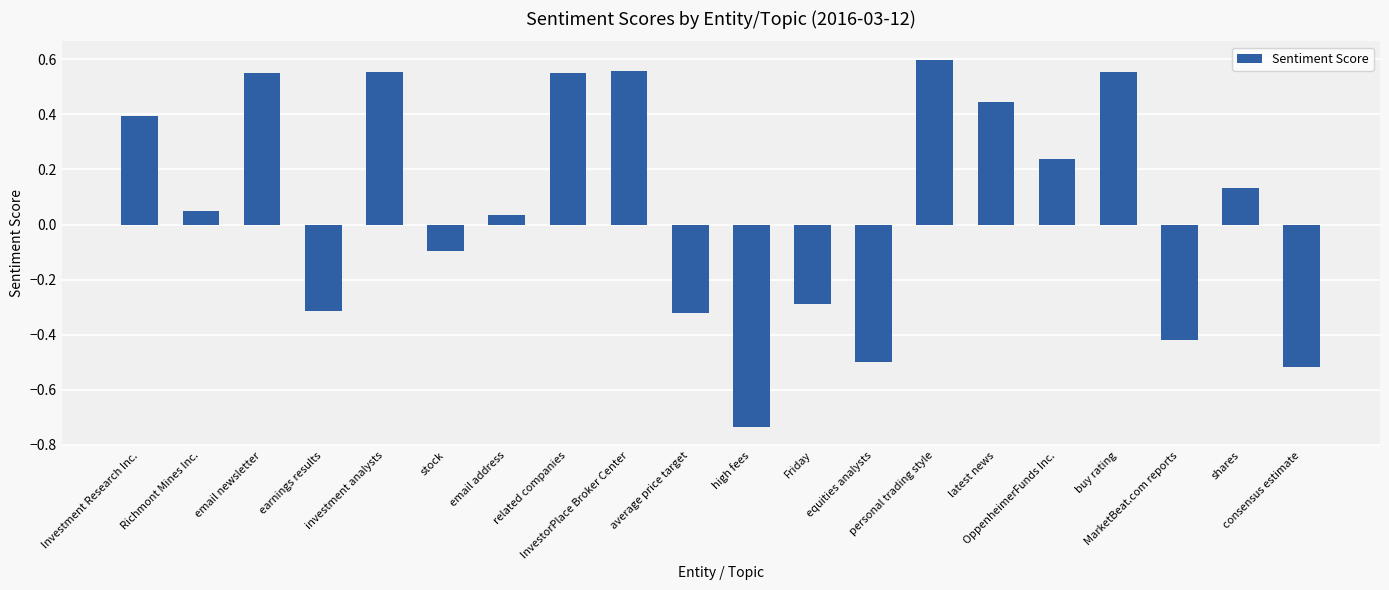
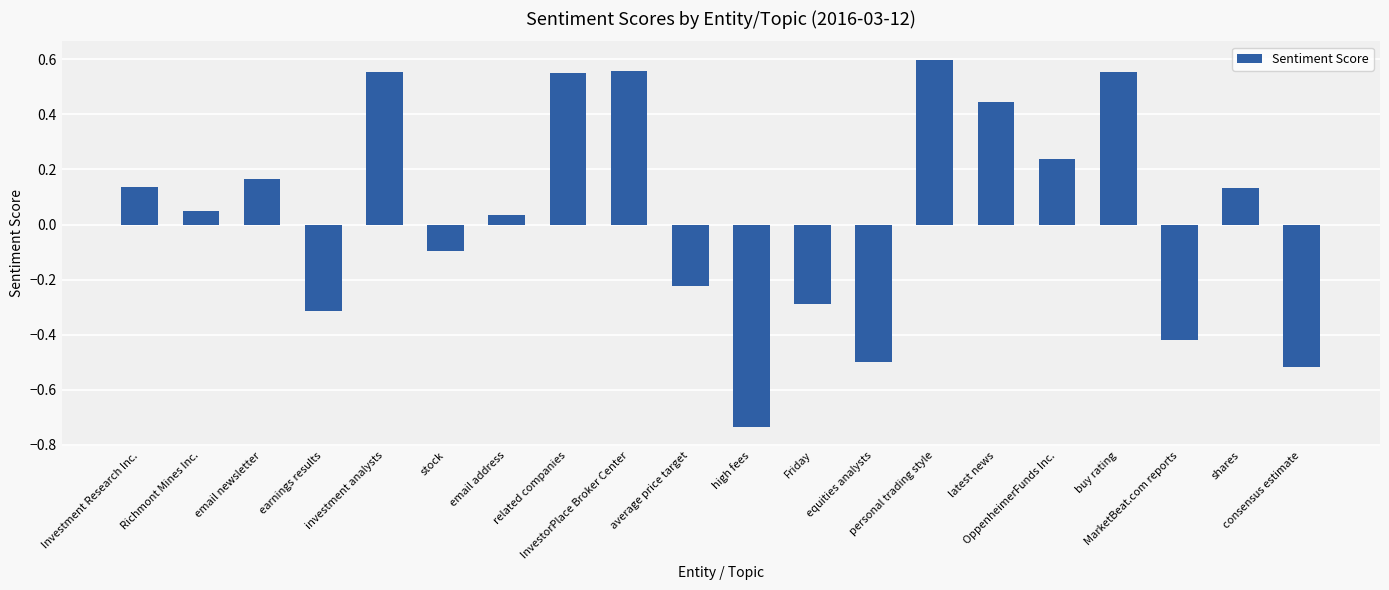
  {
-   "Investment Research Inc.": 0.39,
+   "Investment Research Inc.": 0.13,
    "Richmont Mines Inc.": 0.05,
-   "email newsletter": 0.55,
+   "email newsletter": 0.16,
    "earnings results": -0.31,
    "investment analysts": 0.55,
    "stock": -0.10,
    "email address": 0.03,
    "related companies": 0.55,
    "InvestorPlace Broker Center": 0.56,
-   "average price target": -0.32,
+   "average price target": -0.22,
    "high fees": -0.74,
    "Friday": -0.29,
    "equities analysts": -0.50,
    "personal trading style": 0.60,
    "latest news": 0.45,
    "OppenheimerFunds Inc.": 0.24,
    "buy rating": 0.55,
    "MarketBeat.com reports": -0.42,
    "shares": 0.13,
    "consensus estimate": -0.52
  }
